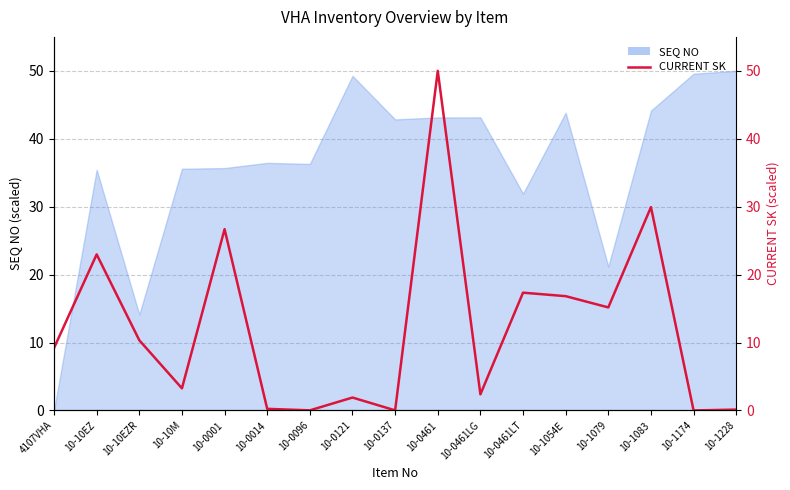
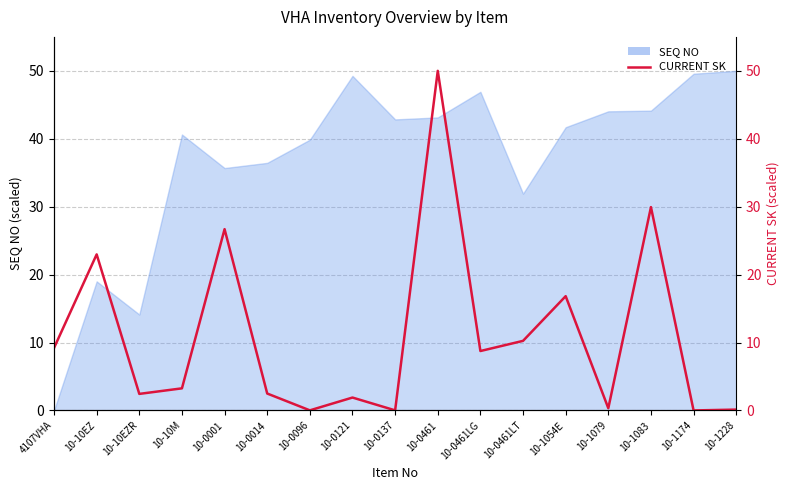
  {
    "SEQ NO": {
      "4107VHA": 0,
-     "10-10EZ": 35,
+     "10-10EZ": 19,
      "10-10EZR": 14,
-     "10-10M": 36,
+     "10-10M": 41,
      "10-0001": 36,
      "10-0014": 36,
-     "10-0096": 36,
+     "10-0096": 40,
      "10-0121": 49,
      "10-0137": 43,
      "10-0461": 43,
-     "10-0461LG": 43,
+     "10-0461LG": 47,
      "10-0461LT": 32,
-     "10-1054E": 44,
-     "10-1079": 21,
+     "10-1054E": 42,
+     "10-1079": 44,
      "10-1083": 44,
      "10-1174": 50,
      "10-1228": 50
    },
    "CURRENT SK": {
      "4107VHA": 9,
      "10-10EZ": 23,
-     "10-10EZR": 10,
+     "10-10EZR": 2,
      "10-10M": 3,
      "10-0001": 27,
-     "10-0014": 0,
+     "10-0014": 2,
      "10-0096": 0,
      "10-0121": 2,
      "10-0137": 0,
      "10-0461": 50,
-     "10-0461LG": 2,
-     "10-0461LT": 17,
+     "10-0461LG": 9,
+     "10-0461LT": 10,
      "10-1054E": 17,
-     "10-1079": 15,
+     "10-1079": 0,
      "10-1083": 30,
      "10-1174": 0,
      "10-1228": 0
    }
  }
